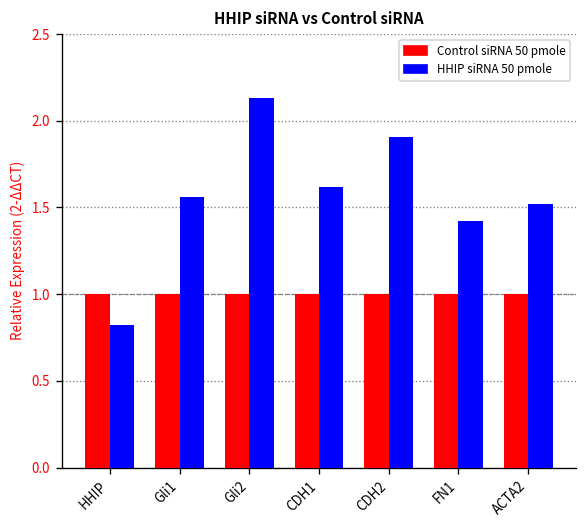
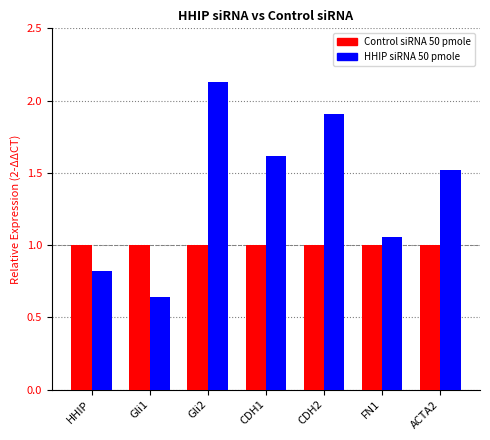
  {
    "Control siRNA 50 pmole": {
      "HHIP": 1.00,
      "Gli1": 1.00,
      "Gli2": 1.00,
      "CDH1": 1.00,
      "CDH2": 1.00,
      "FN1": 1.00,
      "ACTA2": 1.00
    },
    "HHIP siRNA 50 pmole": {
      "HHIP": 0.82,
-     "Gli1": 1.56,
+     "Gli1": 0.64,
      "Gli2": 2.13,
      "CDH1": 1.62,
      "CDH2": 1.91,
-     "FN1": 1.42,
+     "FN1": 1.06,
      "ACTA2": 1.52
    }
  }
